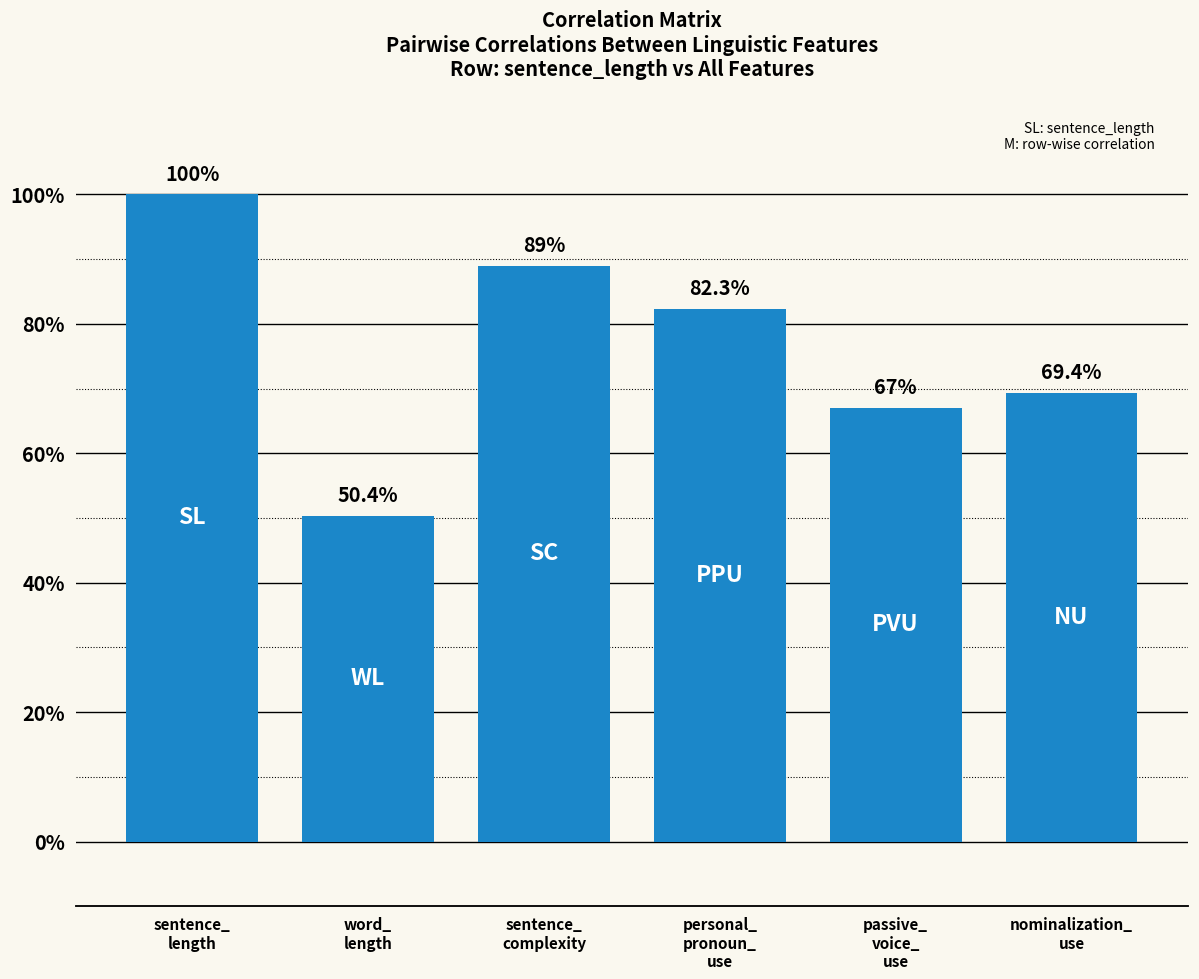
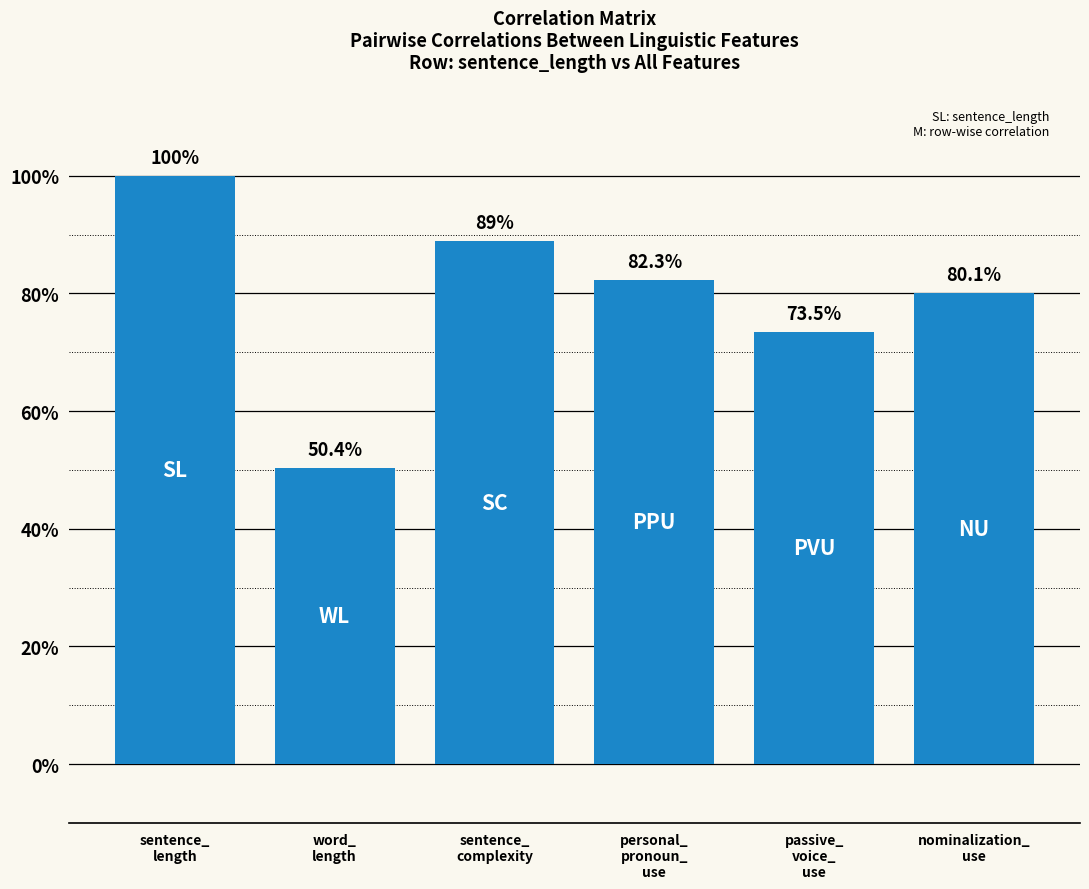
  {
    "sentence_ length": "100%",
    "word_ length": "50.4%",
    "sentence_ complexity": "89%",
    "personal_ pronoun_ use": "82.3%",
-   "passive_ voice_ use": "67%",
-   "nominalization_ use": "69.4%"
+   "passive_ voice_ use": "73.5%",
+   "nominalization_ use": "80.1%"
  }
